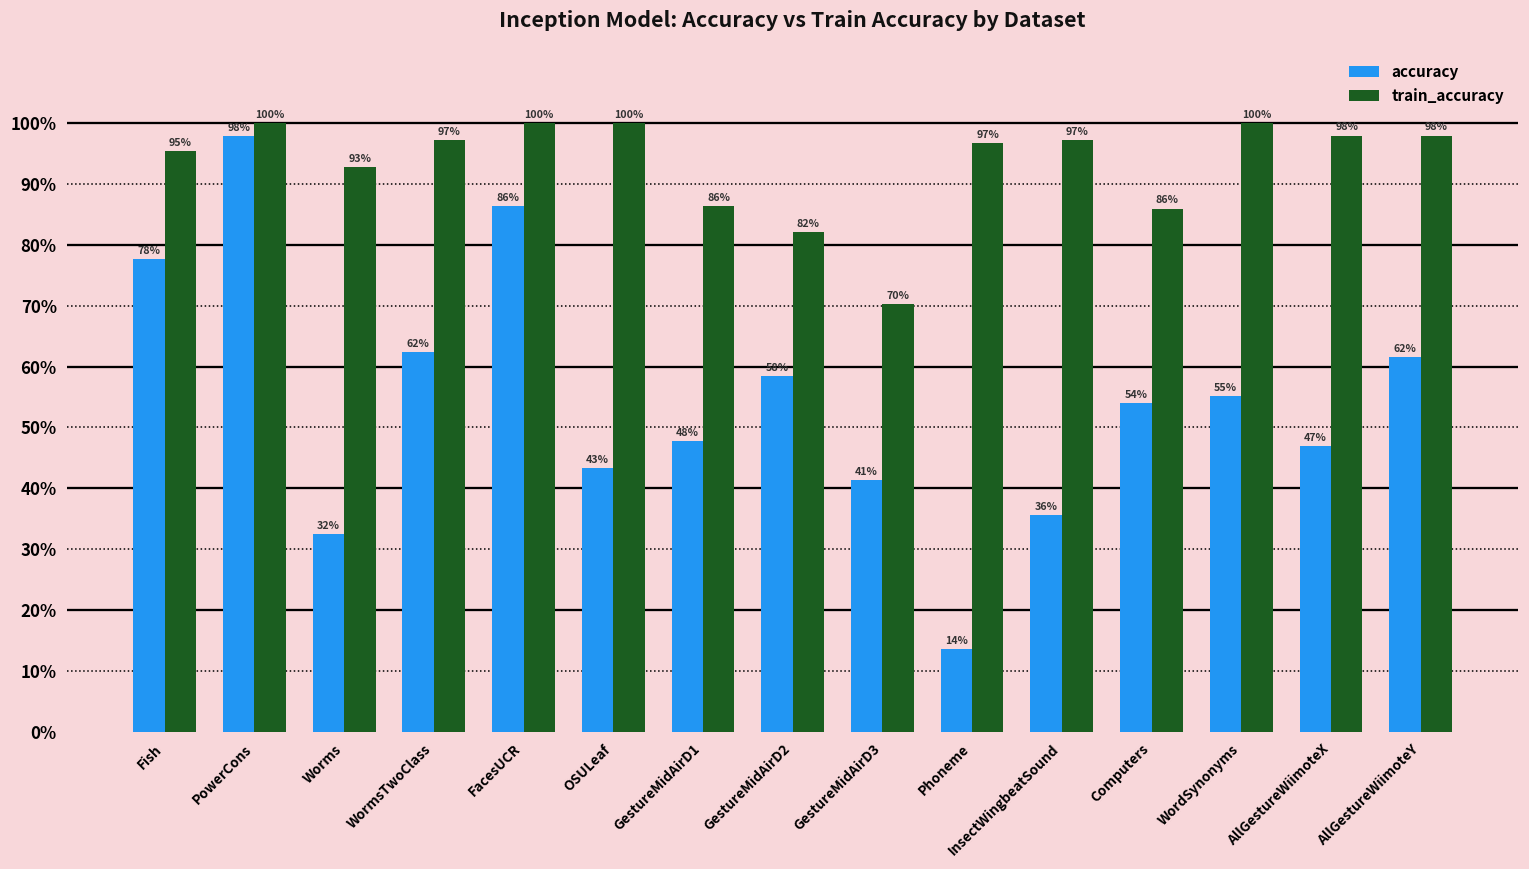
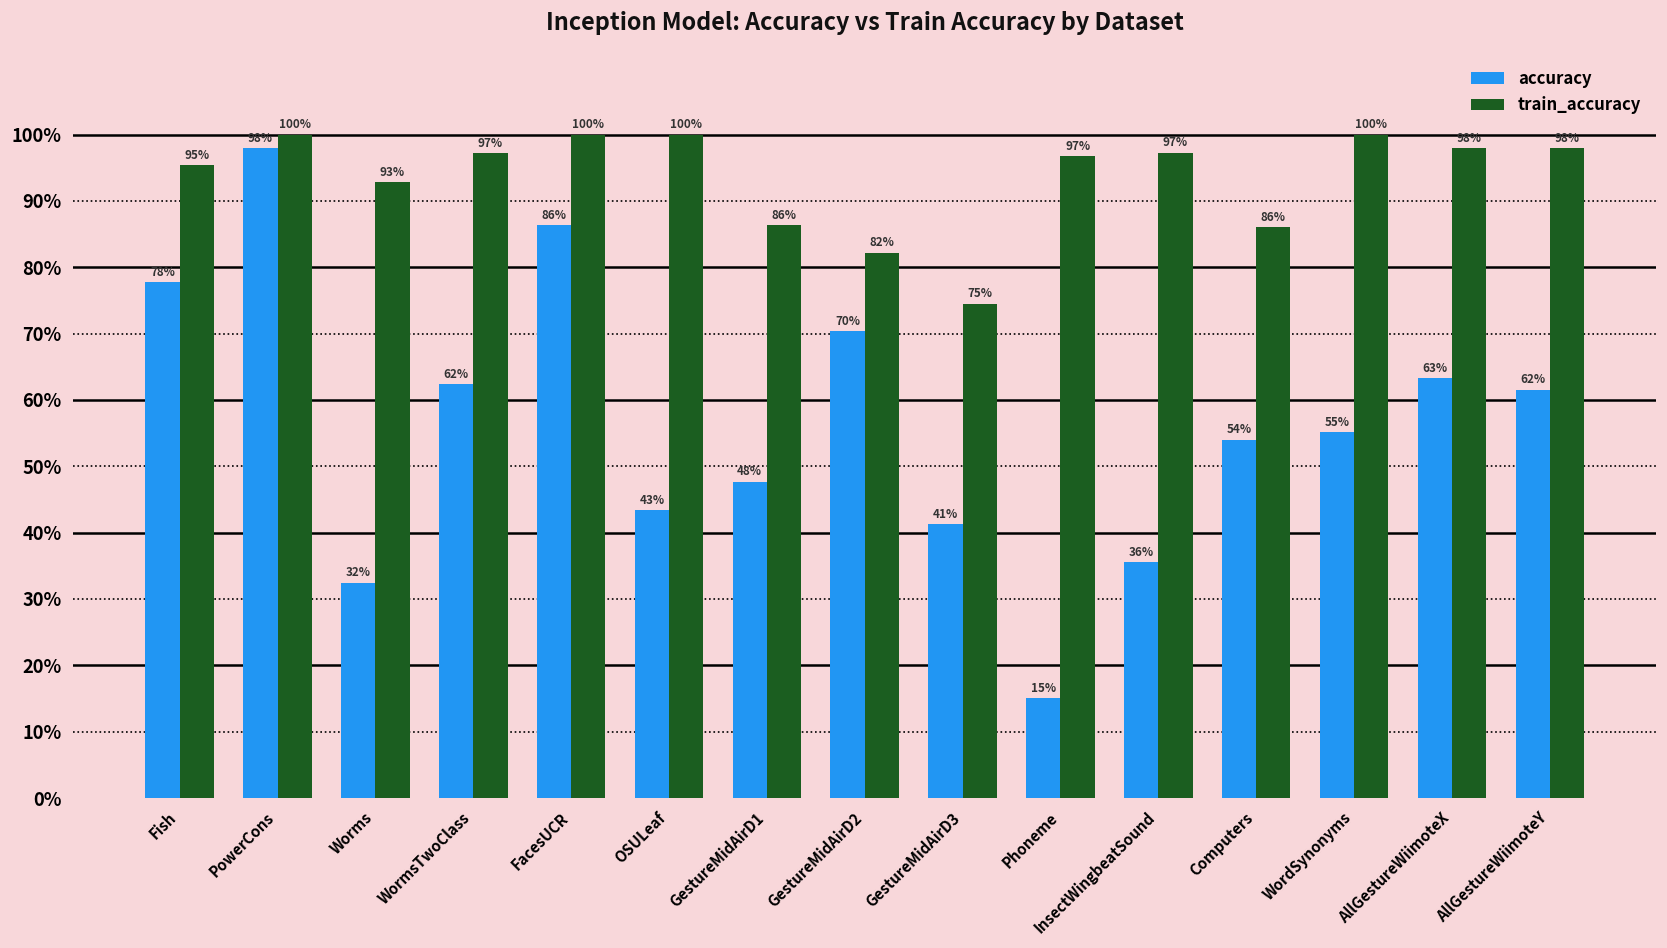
  {
    "accuracy": {
      "Fish": "78%",
      "PowerCons": "98%",
      "Worms": "32%",
      "WormsTwoClass": "62%",
      "FacesUCR": "86%",
      "OSULeaf": "43%",
      "GestureMidAirD1": "48%",
-     "GestureMidAirD2": "58%",
+     "GestureMidAirD2": "70%",
      "GestureMidAirD3": "41%",
-     "Phoneme": "14%",
+     "Phoneme": "15%",
      "InsectWingbeatSound": "36%",
      "Computers": "54%",
      "WordSynonyms": "55%",
-     "AllGestureWiimoteX": "47%",
+     "AllGestureWiimoteX": "63%",
      "AllGestureWiimoteY": "62%"
    },
    "train_accuracy": {
      "Fish": "95%",
      "PowerCons": "100%",
      "Worms": "93%",
      "WormsTwoClass": "97%",
      "FacesUCR": "100%",
      "OSULeaf": "100%",
      "GestureMidAirD1": "86%",
      "GestureMidAirD2": "82%",
-     "GestureMidAirD3": "70%",
+     "GestureMidAirD3": "75%",
      "Phoneme": "97%",
      "InsectWingbeatSound": "97%",
      "Computers": "86%",
      "WordSynonyms": "100%",
      "AllGestureWiimoteX": "98%",
      "AllGestureWiimoteY": "98%"
    }
  }
